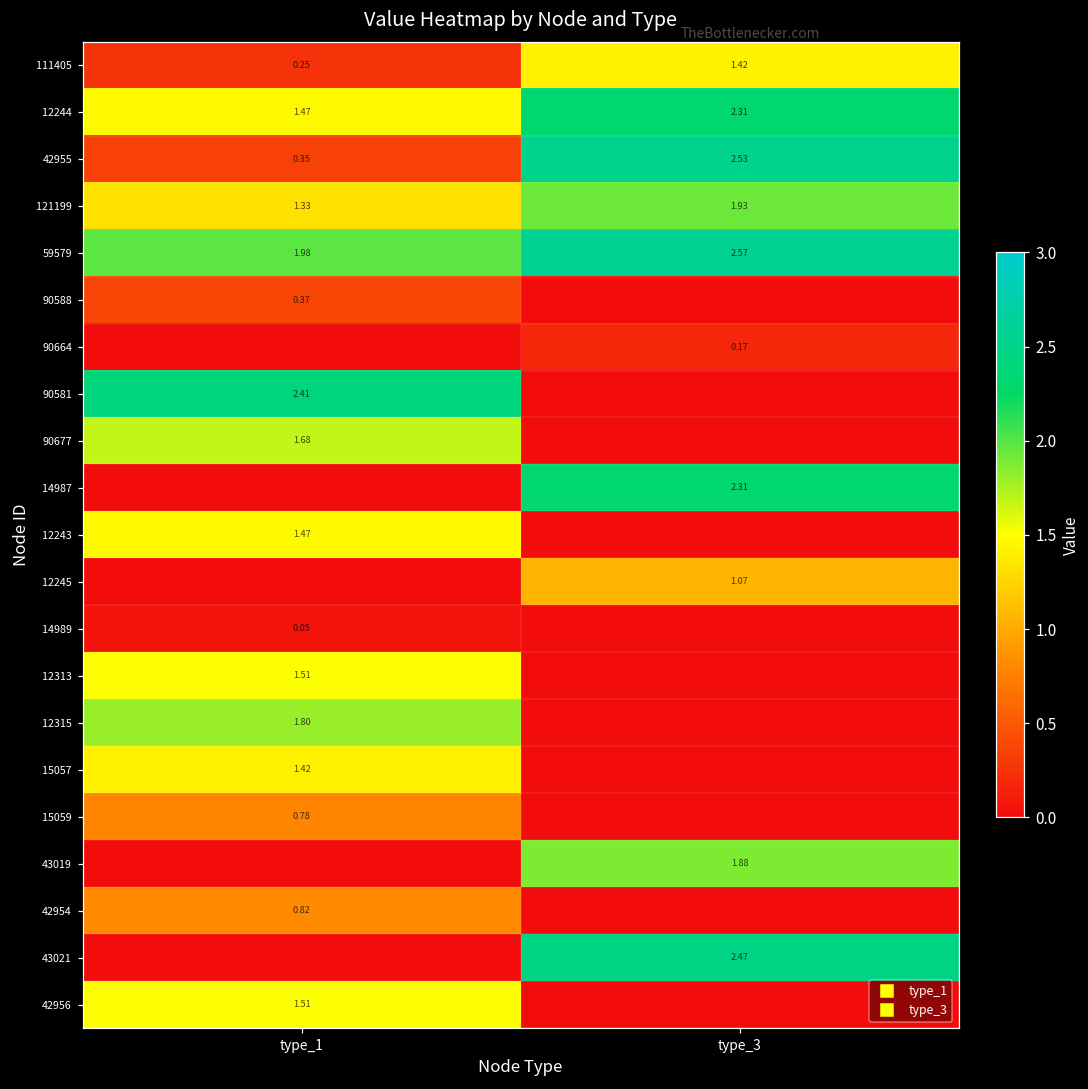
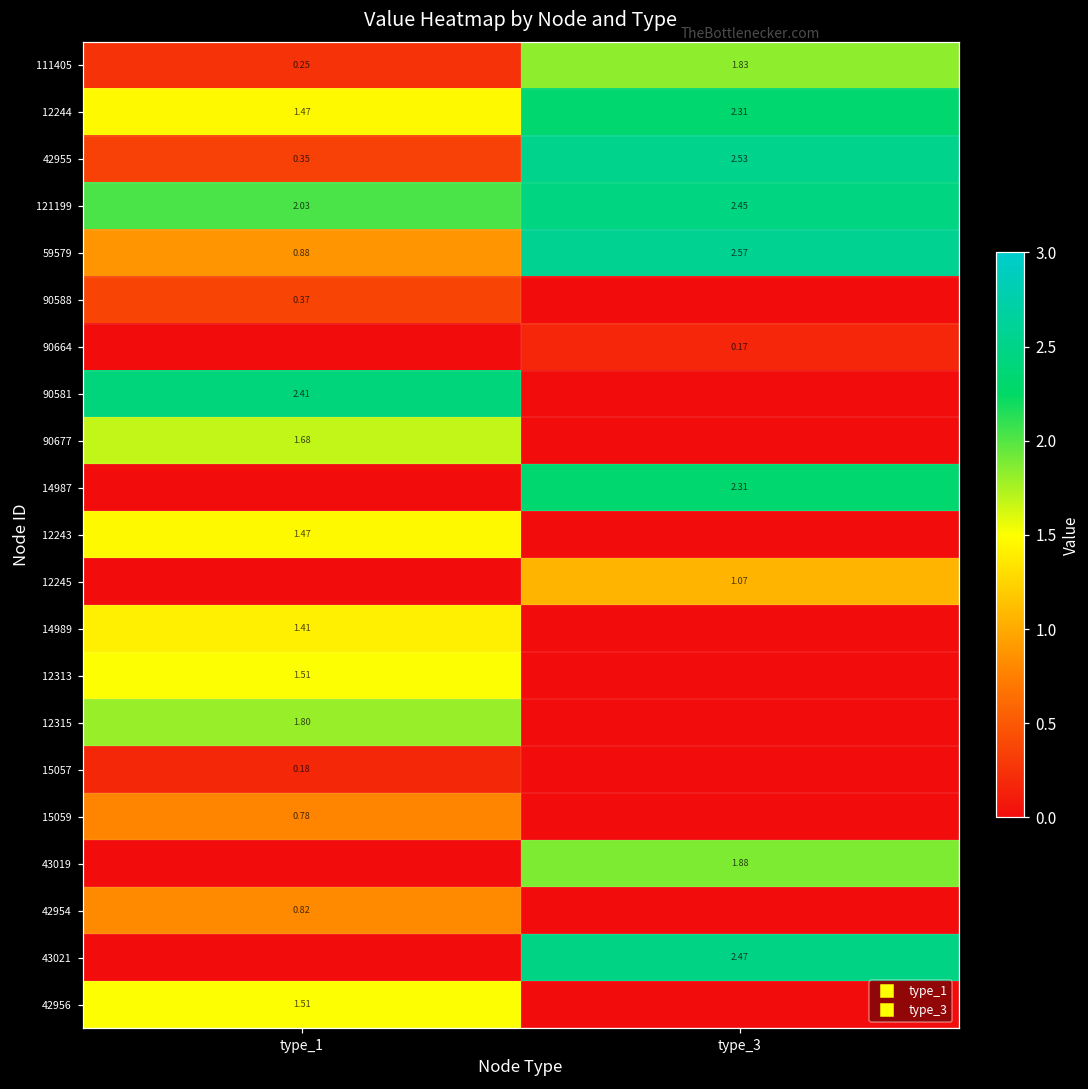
  {
    "111405": {
      "type_1": 0.25,
-     "type_3": 1.42
+     "type_3": 1.83
    },
    "12244": {
      "type_1": 1.47,
      "type_3": 2.31
    },
    "42955": {
      "type_1": 0.35,
      "type_3": 2.53
    },
    "121199": {
-     "type_1": 1.33,
-     "type_3": 1.93
+     "type_1": 2.03,
+     "type_3": 2.45
    },
    "59579": {
-     "type_1": 1.98,
+     "type_1": 0.88,
      "type_3": 2.57
    },
    "90588": {
      "type_1": 0.37
    },
    "90664": {
      "type_3": 0.17
    },
    "90581": {
      "type_1": 2.41
    },
    "90677": {
      "type_1": 1.68
    },
    "14987": {
      "type_3": 2.31
    },
    "12243": {
      "type_1": 1.47
    },
    "12245": {
      "type_3": 1.07
    },
    "14989": {
-     "type_1": 0.05
+     "type_1": 1.41
    },
    "12313": {
      "type_1": 1.51
    },
    "12315": {
      "type_1": 1.80
    },
    "15057": {
-     "type_1": 1.42
+     "type_1": 0.18
    },
    "15059": {
      "type_1": 0.78
    },
    "43019": {
      "type_3": 1.88
    },
    "42954": {
      "type_1": 0.82
    },
    "43021": {
      "type_3": 2.47
    },
    "42956": {
      "type_1": 1.51
    }
  }
